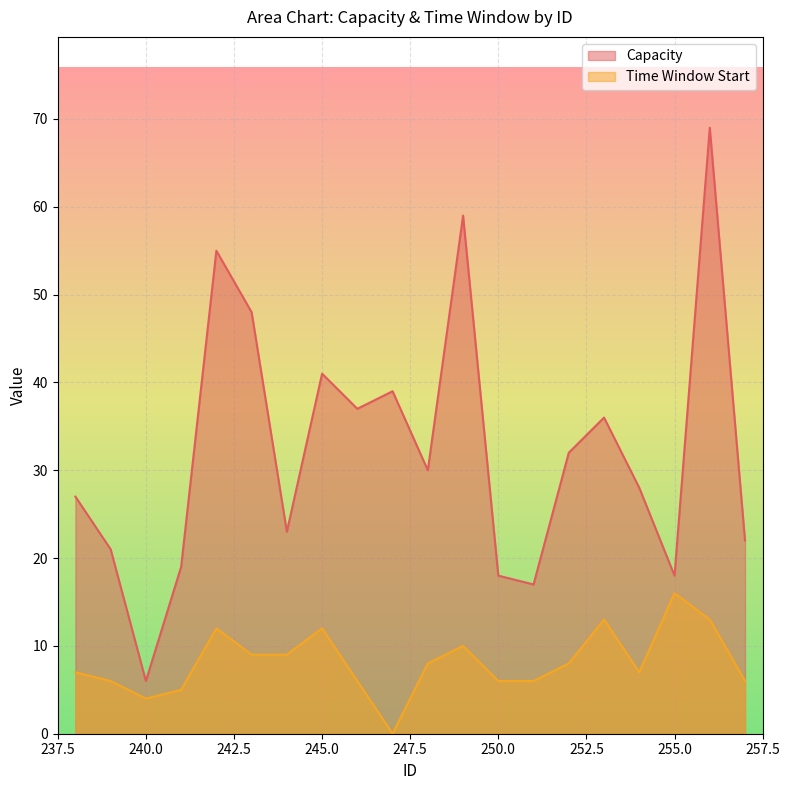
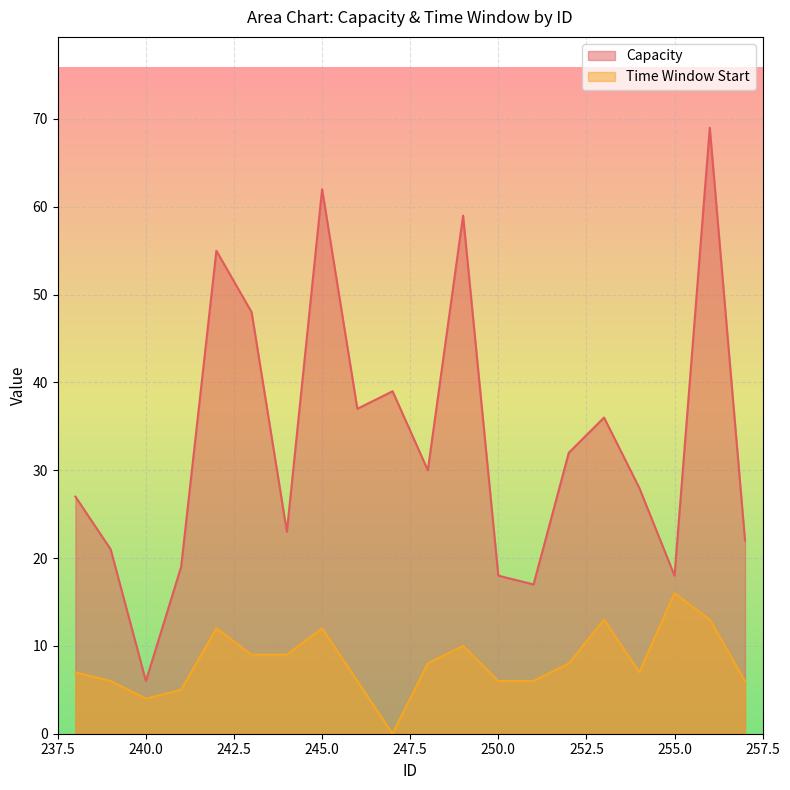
  {
    "Capacity": {
      "240.0": 6,
-     "245.0": 41,
+     "245.0": 62,
      "250.0": 18,
      "255.0": 18
    },
    "Time Window Start": {
      "240.0": 4,
      "245.0": 12,
      "250.0": 6,
      "255.0": 16
    }
  }
